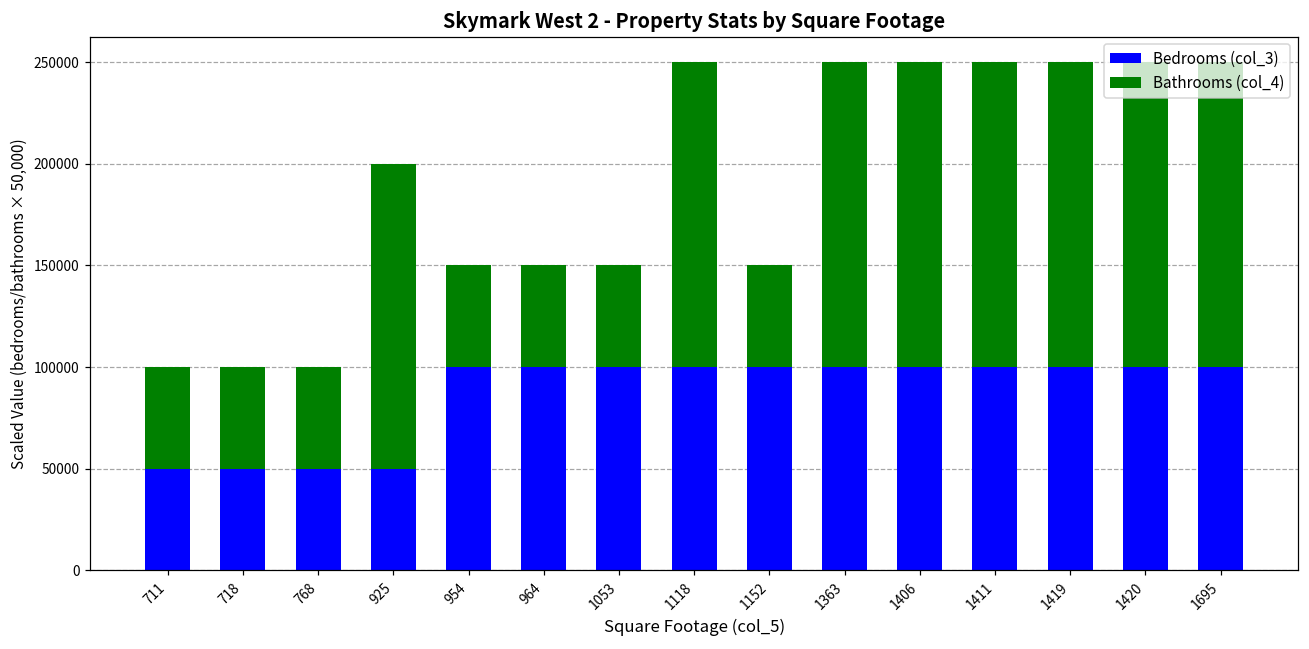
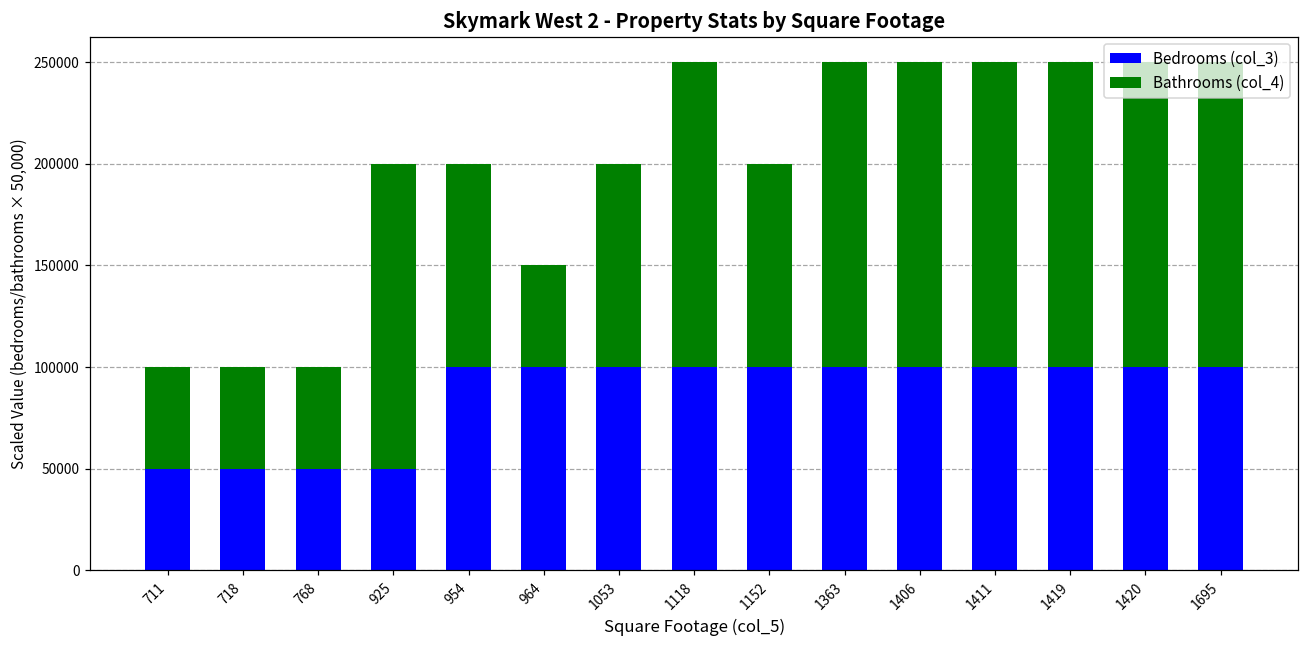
  {
    "Bedrooms (col_3)": {
      "711": 50000,
      "718": 50000,
      "768": 50000,
      "925": 50000,
      "954": 100000,
      "964": 100000,
      "1053": 100000,
      "1118": 100000,
      "1152": 100000,
      "1363": 100000,
      "1406": 100000,
      "1411": 100000,
      "1419": 100000,
      "1420": 100000,
      "1695": 100000
    },
    "Bathrooms (col_4)": {
      "711": 50000,
      "718": 50000,
      "768": 50000,
      "925": 150000,
-     "954": 50000,
+     "954": 100000,
      "964": 50000,
-     "1053": 50000,
+     "1053": 100000,
      "1118": 150000,
-     "1152": 50000,
+     "1152": 100000,
      "1363": 150000,
      "1406": 150000,
      "1411": 150000,
      "1419": 150000
    }
  }
